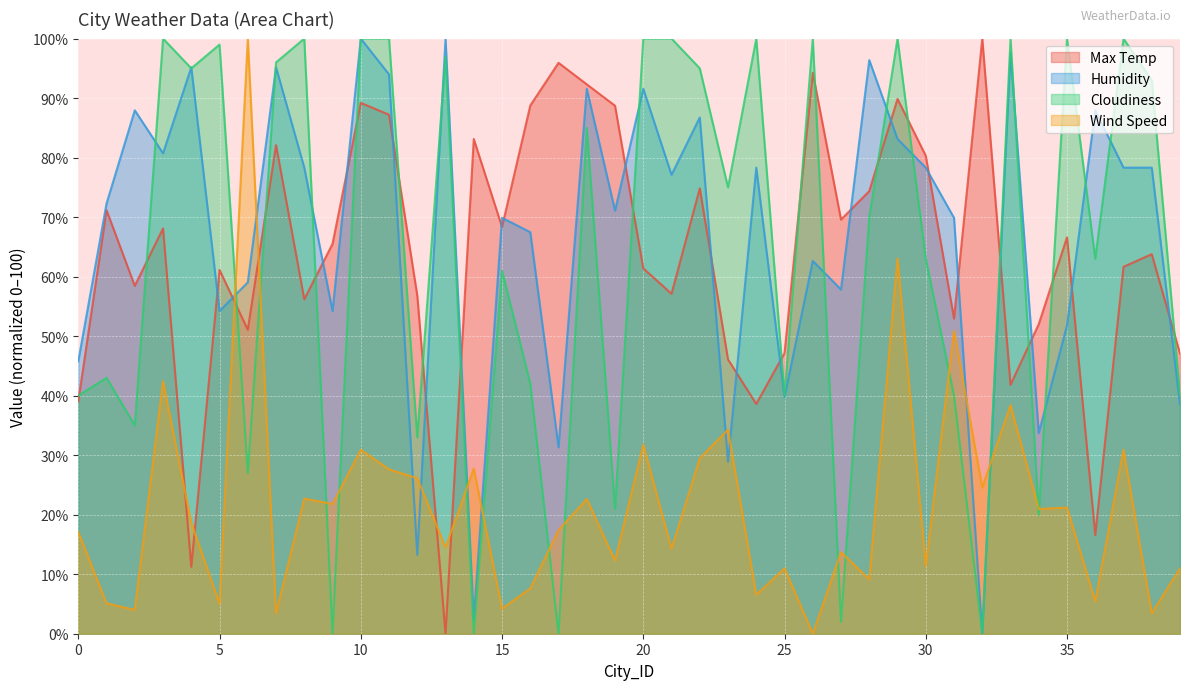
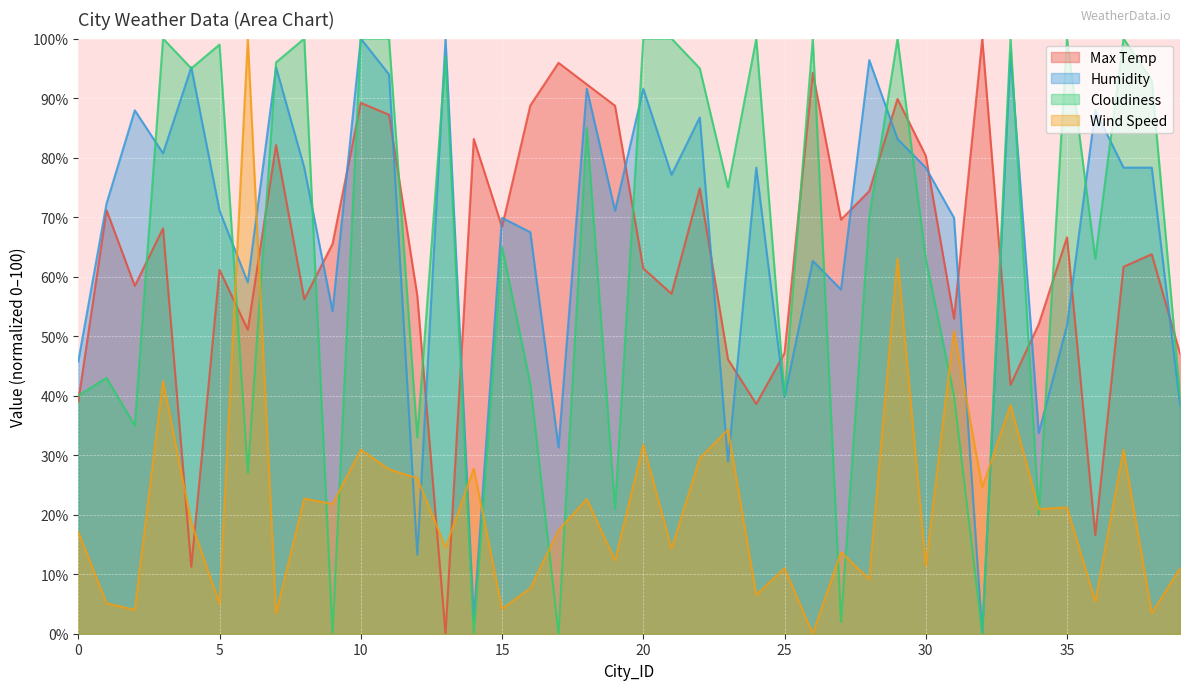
  {
    "Humidity": {
      "0": "46%",
-     "5": "54%",
+     "5": "71%",
      "15": "70%",
      "20": "92%",
      "30": "78%",
      "35": "52%"
    },
    "Cloudiness": {
      "0": "40%",
      "5": "99%",
-     "15": "61%",
+     "15": "65%",
      "20": "100%",
      "30": "63%",
      "35": "100%"
    }
  }
